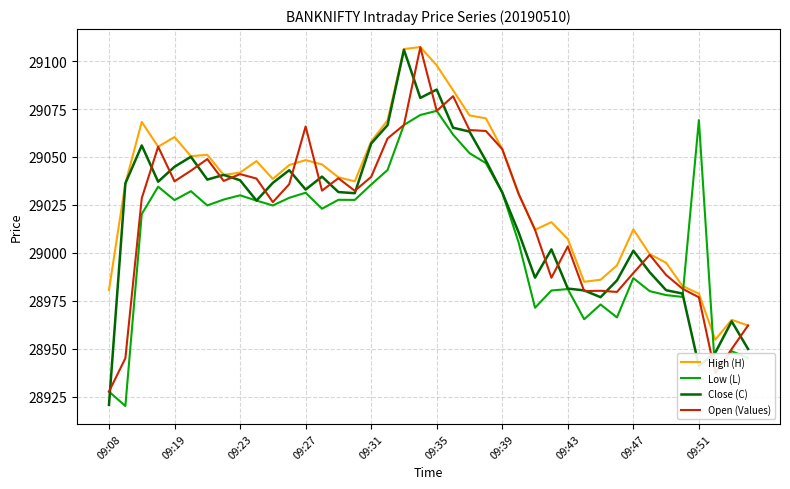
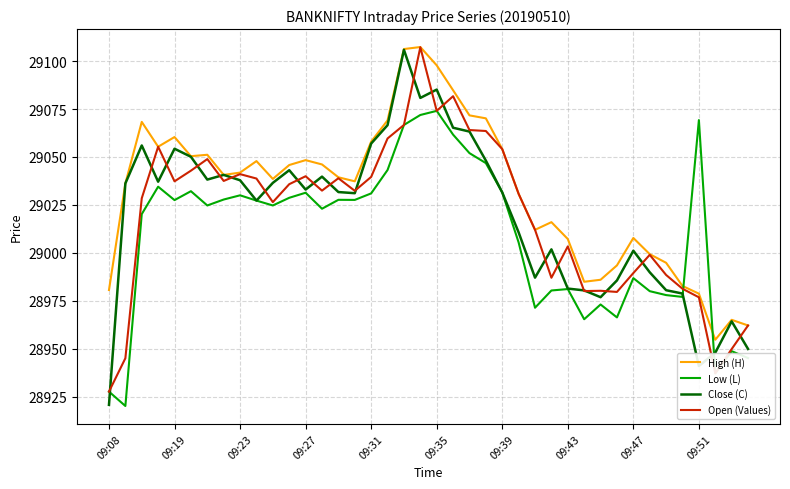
  {
    "High (H)": {
      "09:08": 28981,
      "09:19": 29060,
      "09:27": 29048,
      "09:35": 29098,
      "09:43": 29007,
-     "09:47": 29012,
+     "09:47": 29008,
      "09:51": 28979
    },
    "Low (L)": {
      "09:19": 29028,
      "09:23": 29030,
      "09:27": 29031,
-     "09:31": 29036,
+     "09:31": 29031,
      "09:47": 28987,
      "09:51": 29069
    },
    "Close (C)": {
      "09:08": 28921,
-     "09:19": 29045,
+     "09:19": 29054,
      "09:23": 29038,
      "09:27": 29033,
      "09:35": 29085,
      "09:47": 29001
    },
    "Open (Values)": {
      "09:19": 29037,
-     "09:27": 29066,
+     "09:27": 29040,
      "09:31": 29040,
      "09:43": 29003,
      "09:47": 28989,
      "09:51": 28977
    }
  }
